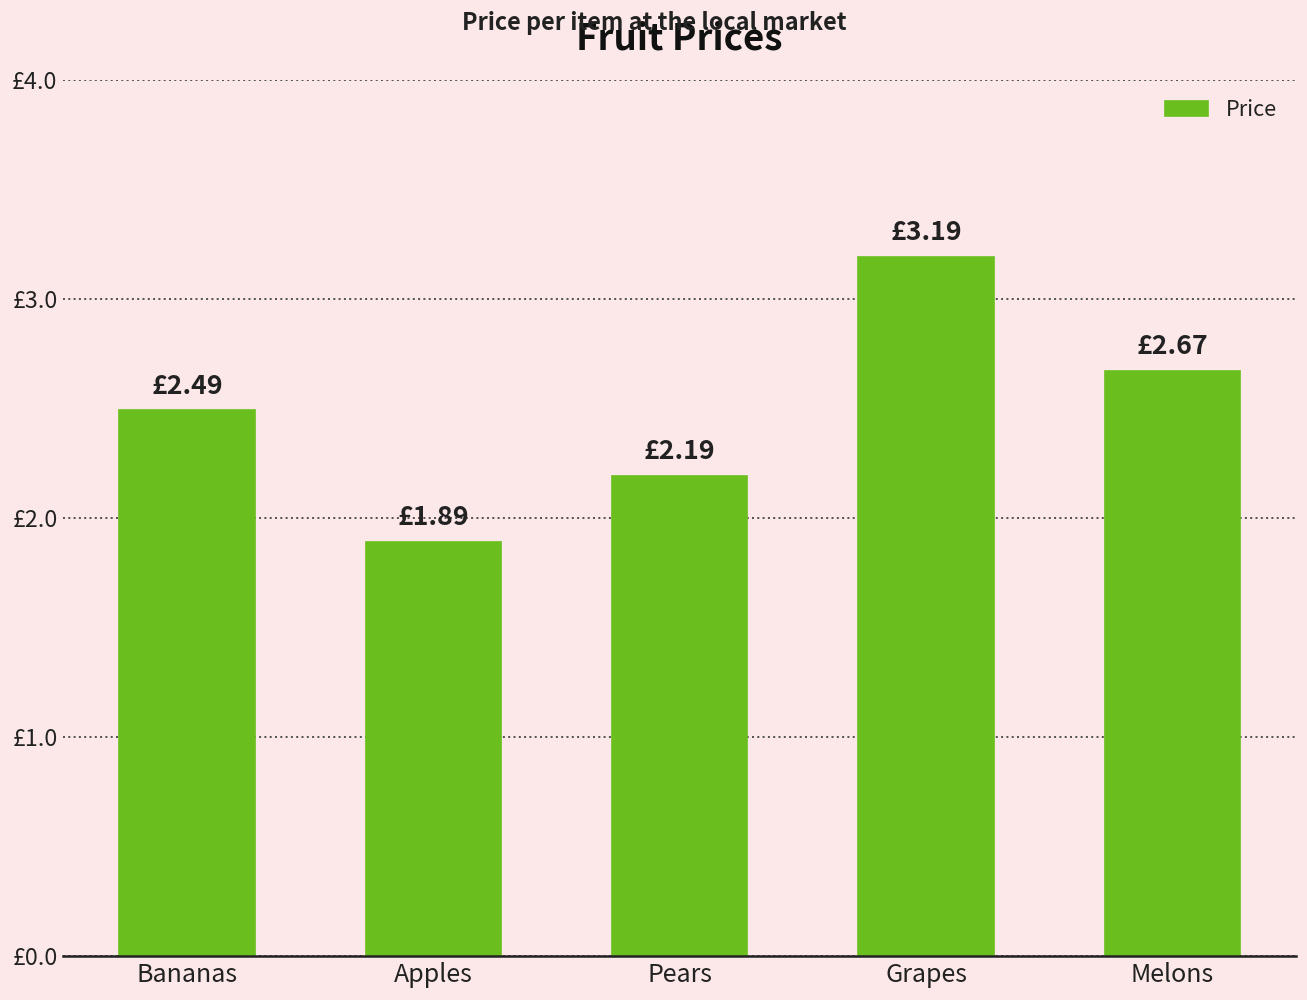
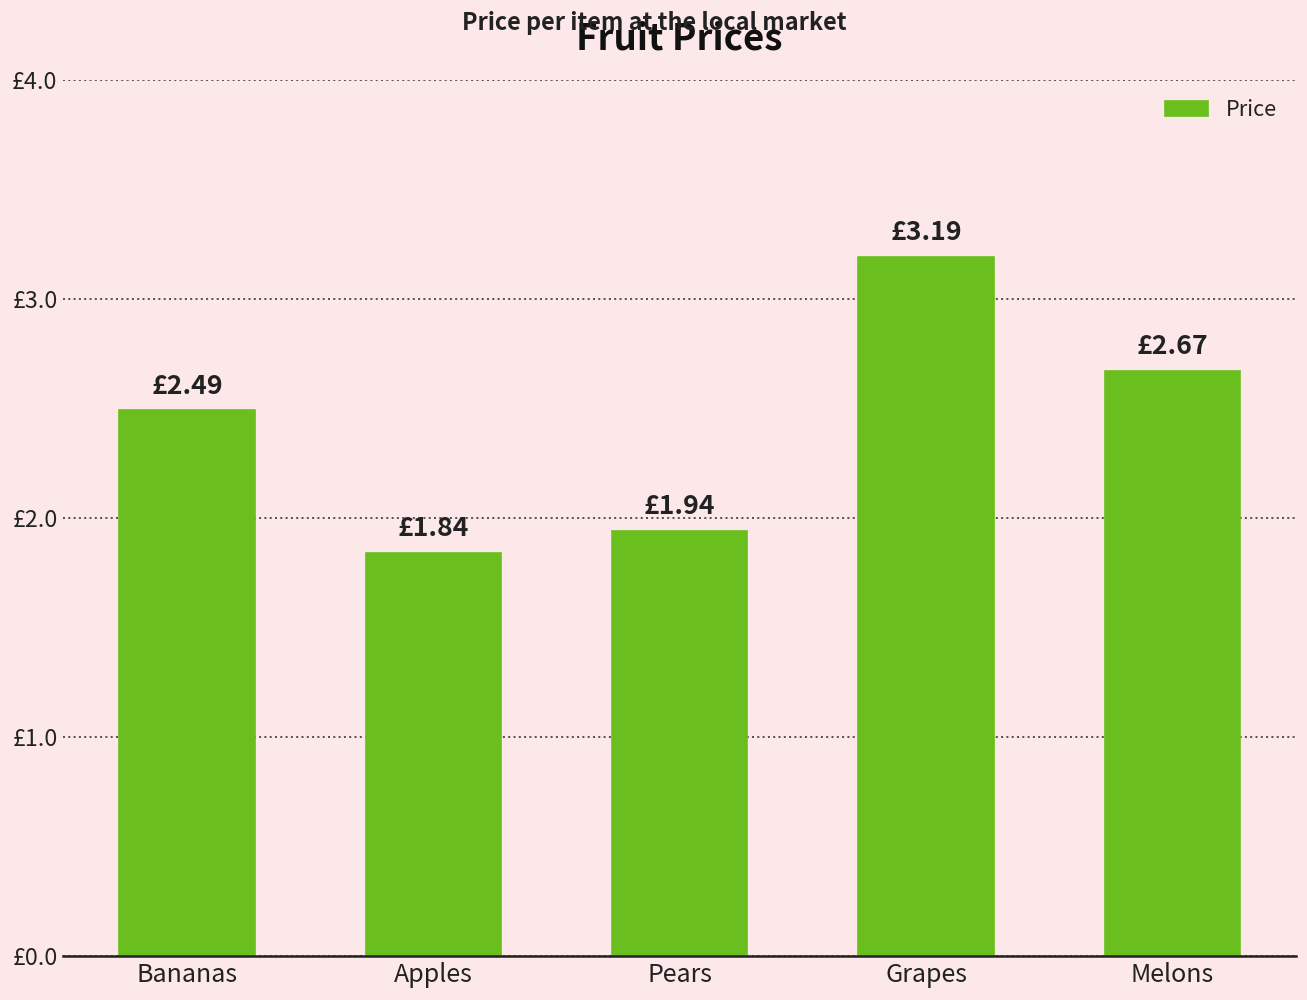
  {
    "Bananas": "£2.49",
-   "Apples": "£1.89",
-   "Pears": "£2.19",
+   "Apples": "£1.84",
+   "Pears": "£1.94",
    "Grapes": "£3.19",
    "Melons": "£2.67"
  }
